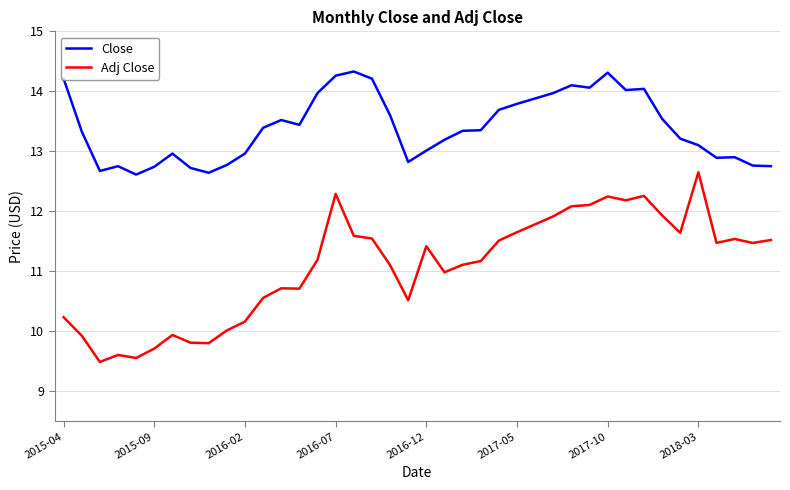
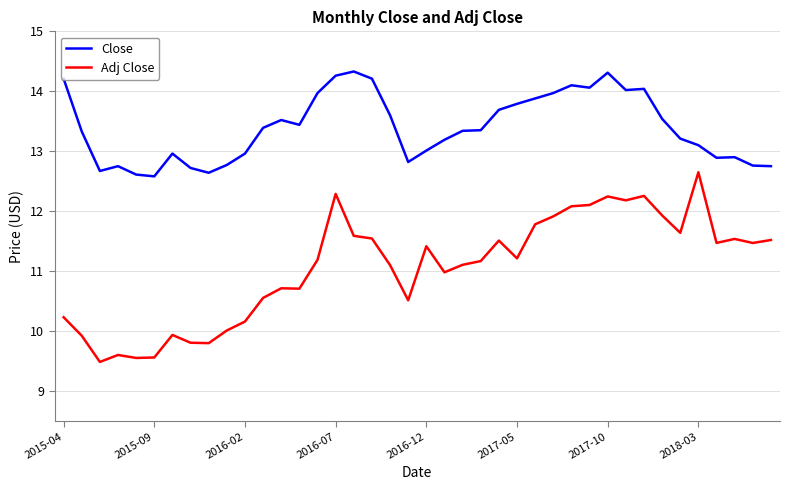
  {
    "Close": {
-     "2015-09": 12.7,
+     "2015-09": 12.6,
      "2016-02": 13.0,
      "2016-07": 14.3,
      "2016-12": 13.0,
      "2017-05": 13.8,
      "2017-10": 14.3,
      "2018-03": 13.1
    },
    "Adj Close": {
      "2015-04": 10.2,
-     "2015-09": 9.7,
+     "2015-09": 9.6,
      "2016-02": 10.2,
      "2016-07": 12.3,
      "2016-12": 11.4,
-     "2017-05": 11.6,
+     "2017-05": 11.2,
      "2017-10": 12.2,
      "2018-03": 12.6
    }
  }
